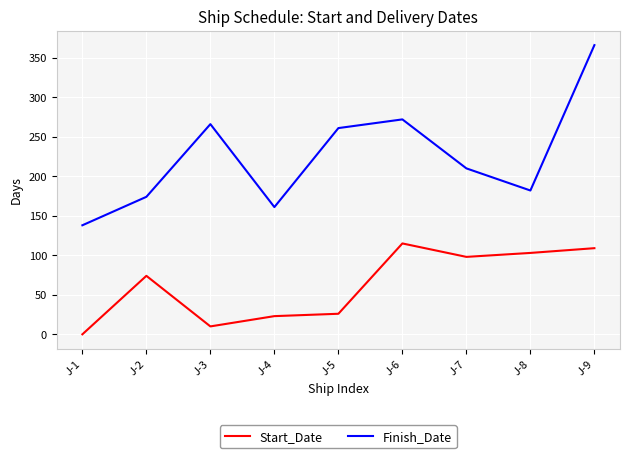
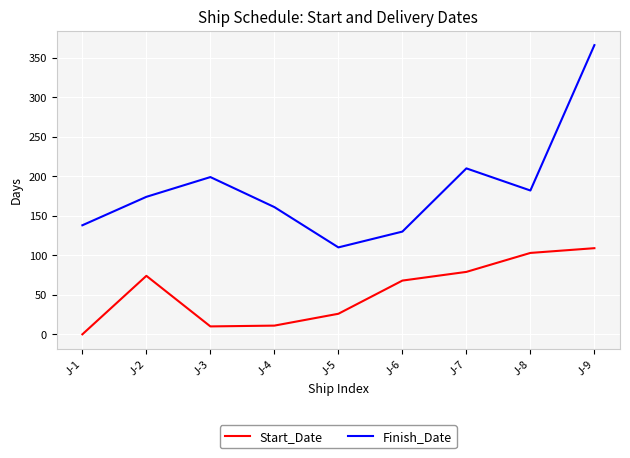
  {
    "Start_Date": {
      "J-1": 0,
      "J-2": 70,
      "J-3": 10,
-     "J-4": 20,
+     "J-4": 10,
      "J-5": 30,
-     "J-6": 120,
-     "J-7": 100,
+     "J-6": 70,
+     "J-7": 80,
      "J-8": 100,
      "J-9": 110
    },
    "Finish_Date": {
      "J-1": 140,
      "J-2": 170,
-     "J-3": 270,
+     "J-3": 200,
      "J-4": 160,
-     "J-5": 260,
-     "J-6": 270,
+     "J-5": 110,
+     "J-6": 130,
      "J-7": 210,
      "J-8": 180,
      "J-9": 370
    }
  }
